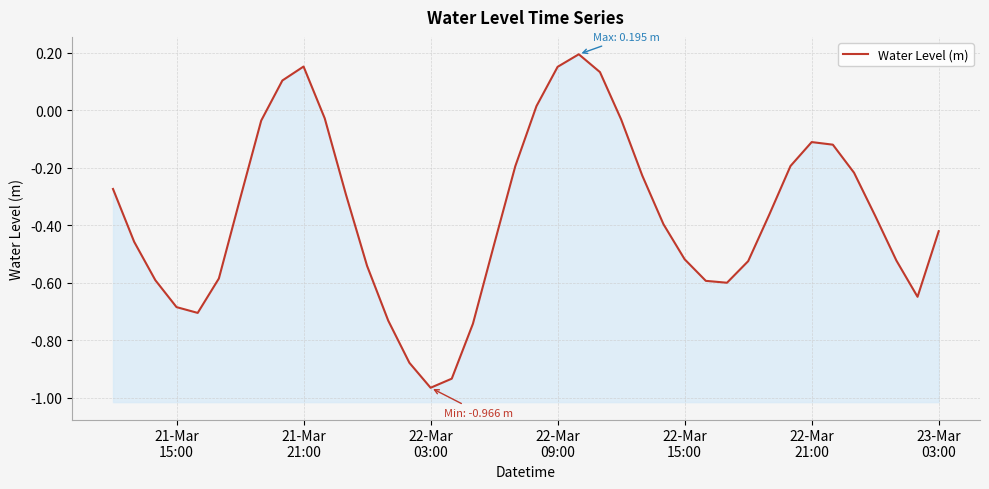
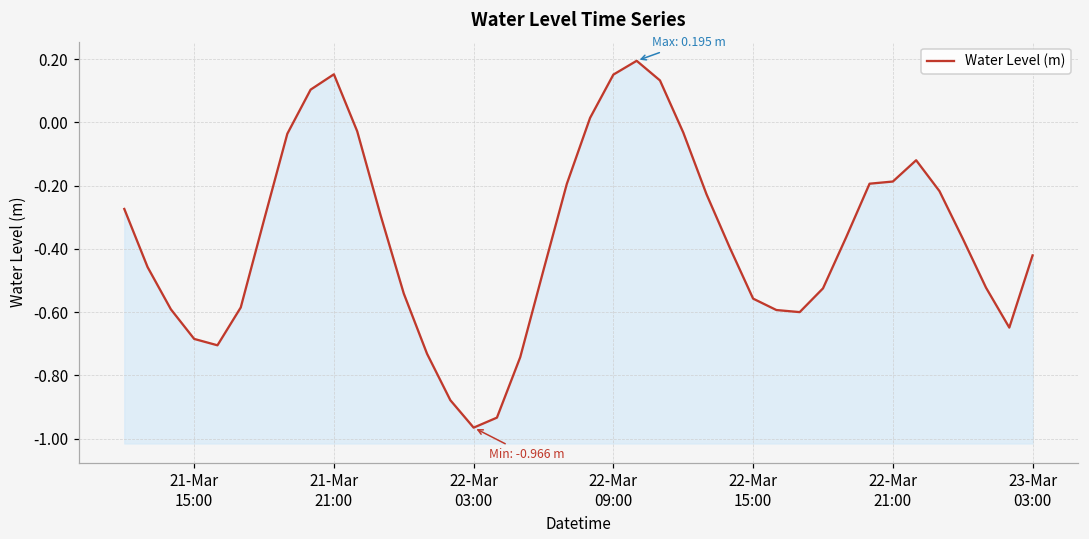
  {
    "21-Mar 15:00": -0.68,
    "21-Mar 21:00": 0.15,
    "22-Mar 09:00": 0.15,
-   "22-Mar 15:00": -0.52,
-   "22-Mar 21:00": -0.11,
+   "22-Mar 15:00": -0.56,
+   "22-Mar 21:00": -0.19,
    "23-Mar 03:00": -0.42
  }
